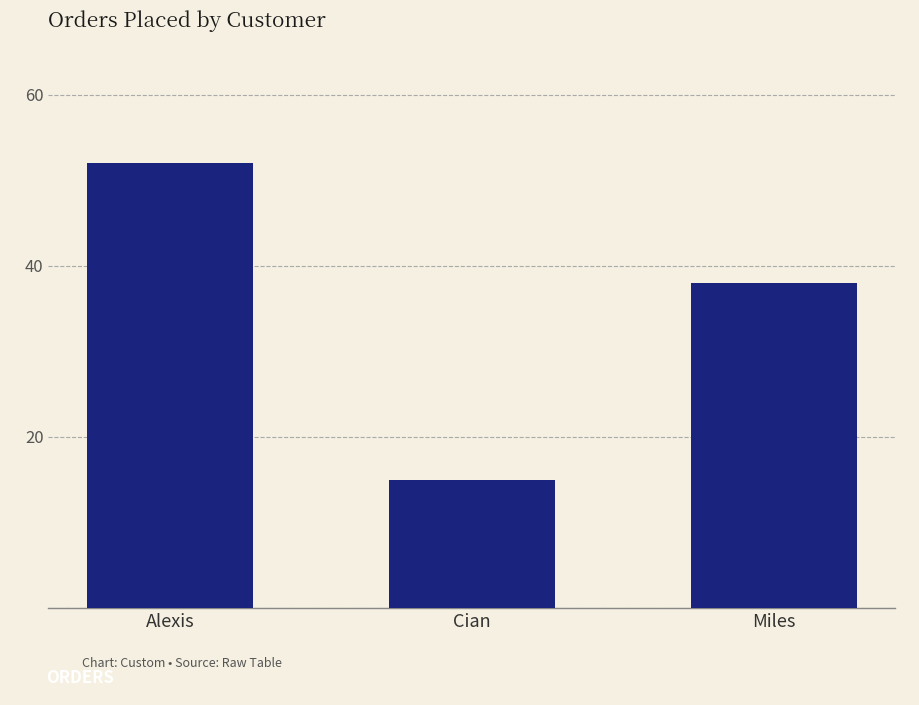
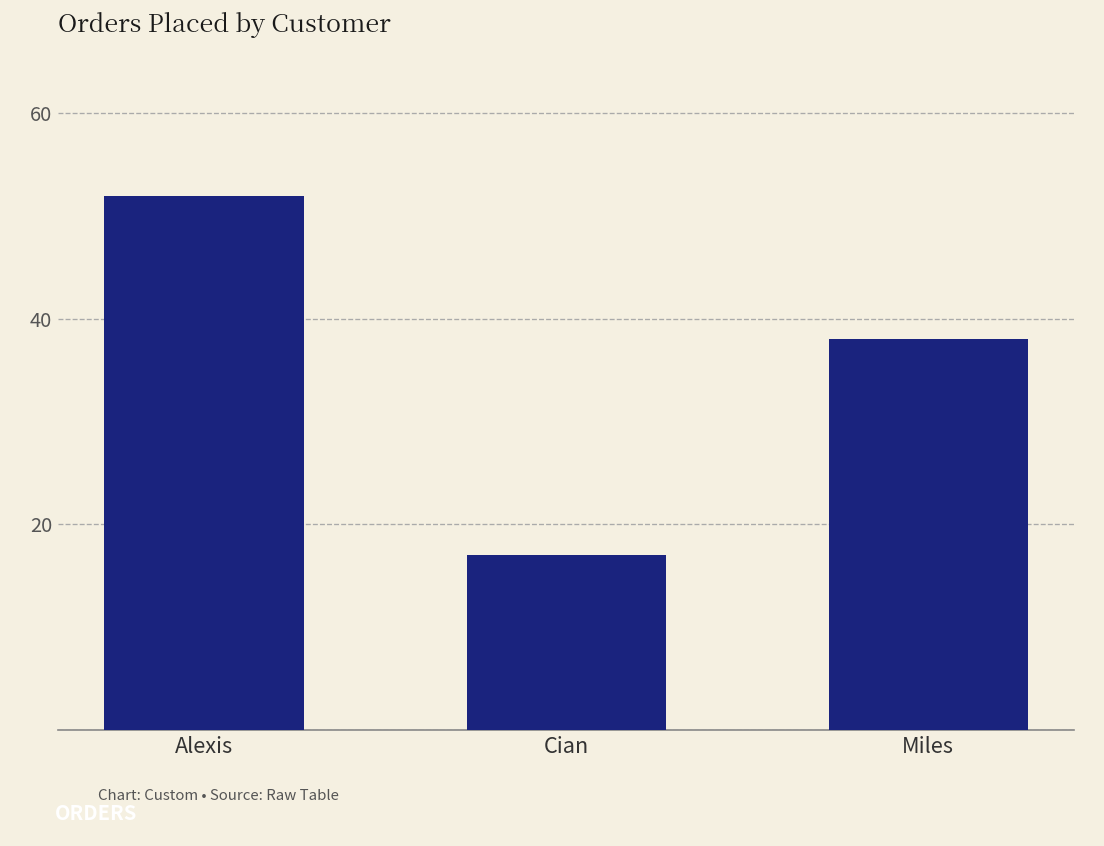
  {
    "Alexis": 52,
-   "Cian": 15,
+   "Cian": 17,
    "Miles": 38
  }
